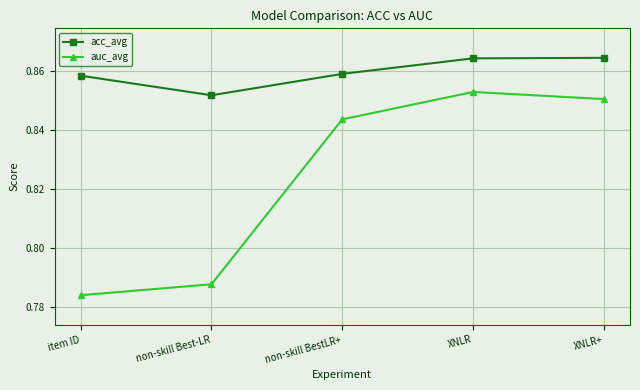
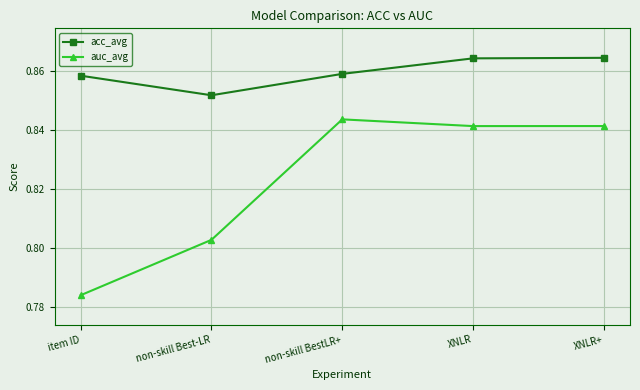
  {
    "acc_avg": {
      "item ID": 0.859,
      "non-skill Best-LR": 0.852,
      "non-skill BestLR+": 0.859,
      "XNLR": 0.864,
      "XNLR+": 0.865
    },
    "auc_avg": {
      "item ID": 0.784,
-     "non-skill Best-LR": 0.788,
+     "non-skill Best-LR": 0.803,
      "non-skill BestLR+": 0.844,
-     "XNLR": 0.853,
-     "XNLR+": 0.851
+     "XNLR": 0.841,
+     "XNLR+": 0.841
    }
  }
